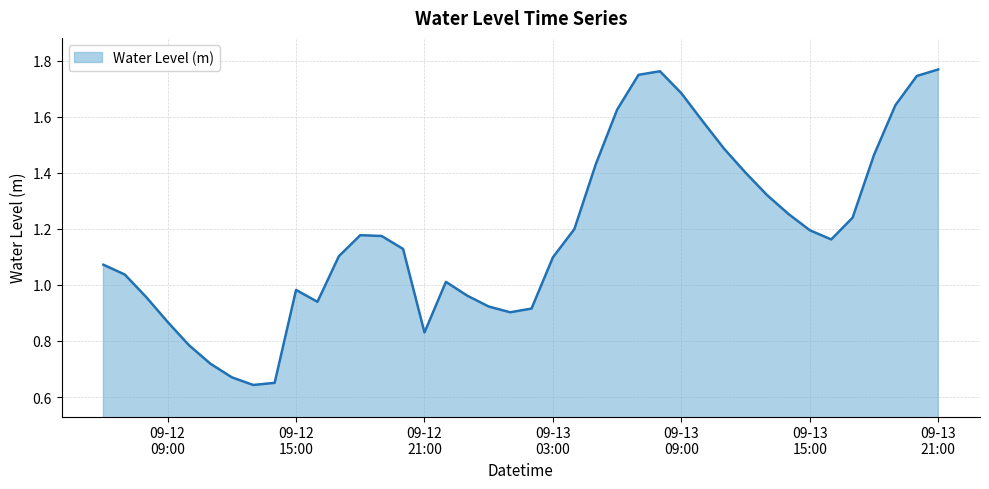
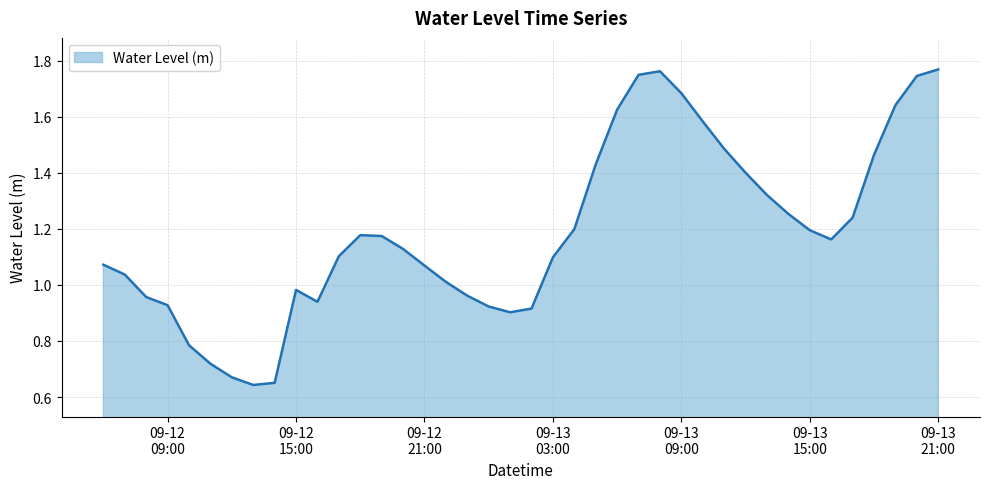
  {
-   "09-12 09:00": 0.87,
+   "09-12 09:00": 0.93,
    "09-12 15:00": 0.98,
-   "09-12 21:00": 0.83,
+   "09-12 21:00": 1.07,
    "09-13 03:00": 1.10,
    "09-13 09:00": 1.68,
    "09-13 15:00": 1.19,
    "09-13 21:00": 1.77
  }
